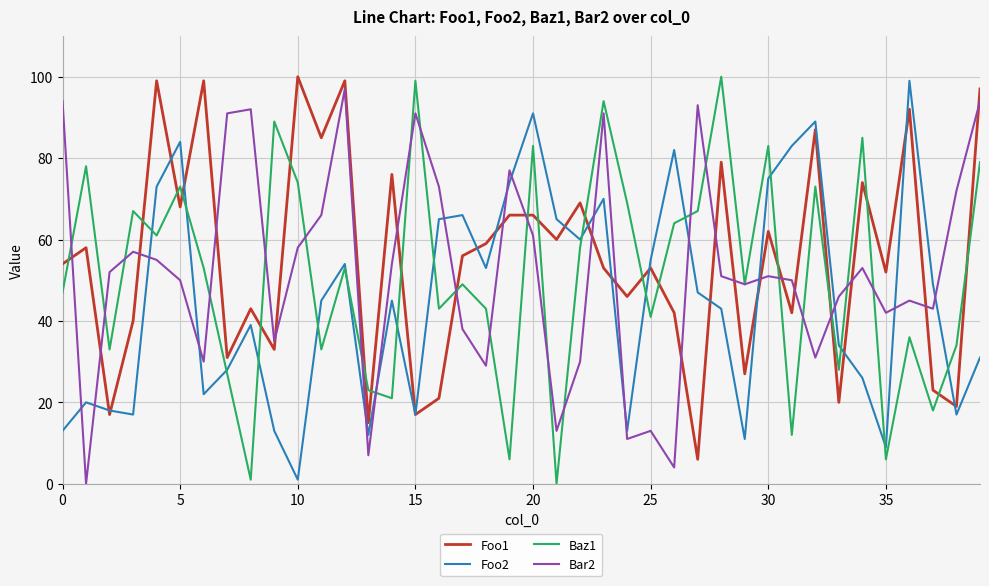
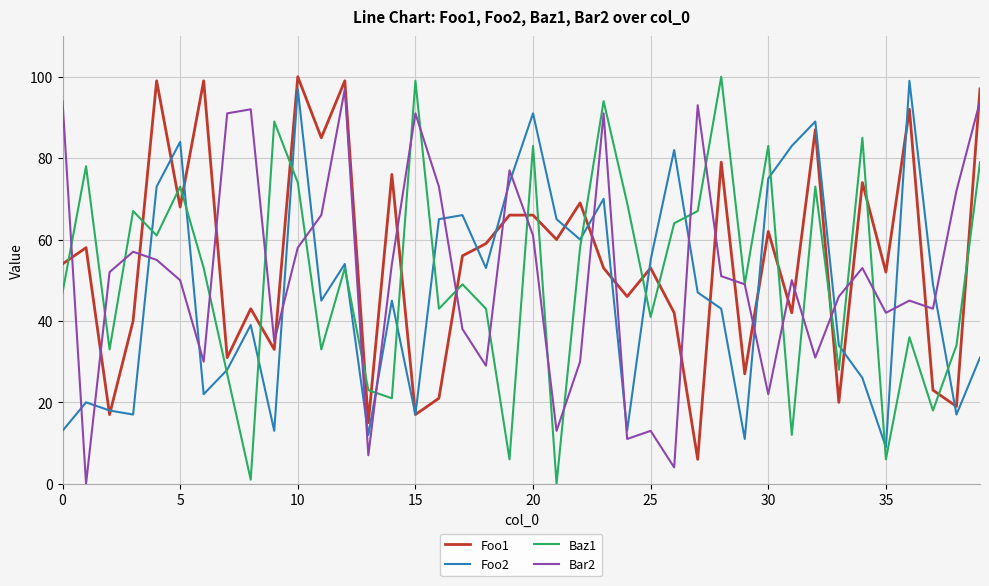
  {
    "Foo1": {
      "0": 54,
      "5": 68,
      "10": 100,
      "20": 66,
      "25": 53,
      "30": 62,
      "35": 52
    },
    "Foo2": {
      "0": 13,
      "5": 84,
-     "10": 1,
+     "10": 97,
      "20": 91,
      "25": 55,
      "30": 75,
      "35": 9
    },
    "Baz1": {
      "0": 47,
      "5": 73,
      "10": 74,
      "15": 99,
      "20": 83,
      "25": 41,
      "30": 83,
      "35": 6
    },
    "Bar2": {
      "0": 94,
      "5": 50,
      "10": 58,
      "15": 91,
      "20": 61,
      "25": 13,
-     "30": 51,
+     "30": 22,
      "35": 42
    }
  }
